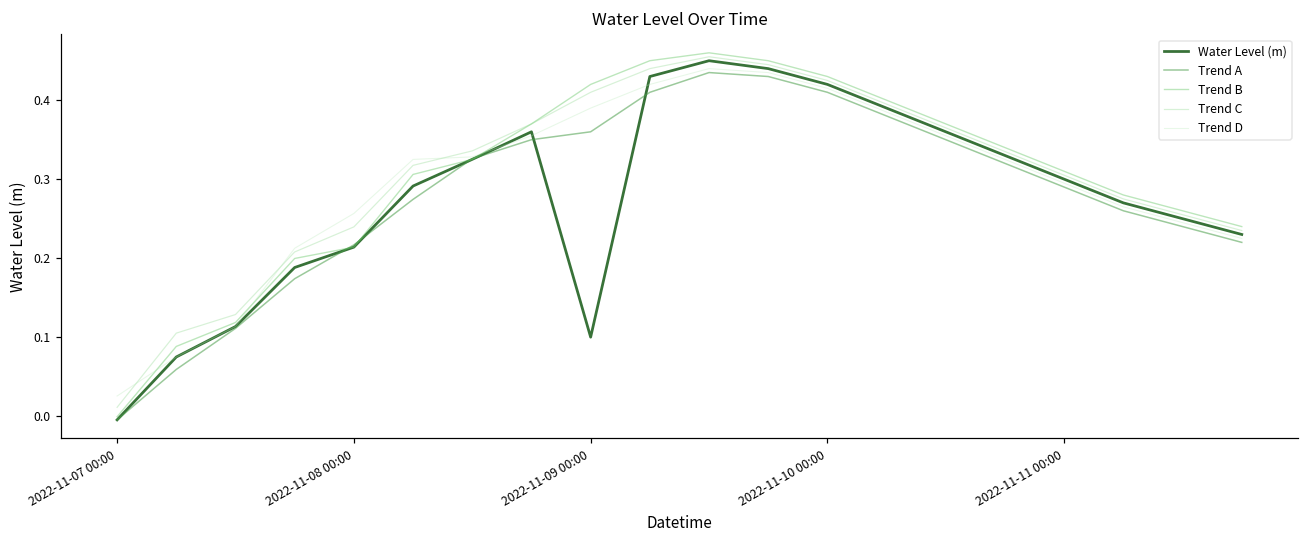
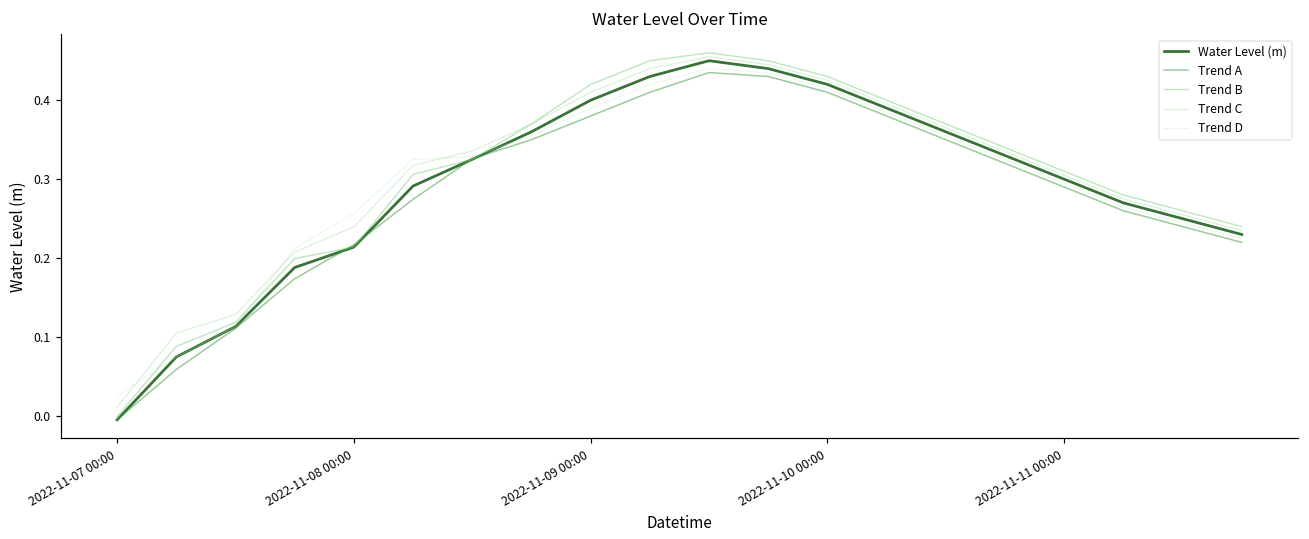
  {
    "Water Level (m)": {
-     "2022-11-09 00:00": 0.1,
+     "2022-11-09 00:00": 0.4,
      "2022-11-10 00:00": 0.42,
      "2022-11-11 00:00": 0.3
    },
    "Trend A": {
-     "2022-11-09 00:00": 0.36,
+     "2022-11-09 00:00": 0.38,
      "2022-11-10 00:00": 0.41,
      "2022-11-11 00:00": 0.29
    }
  }
